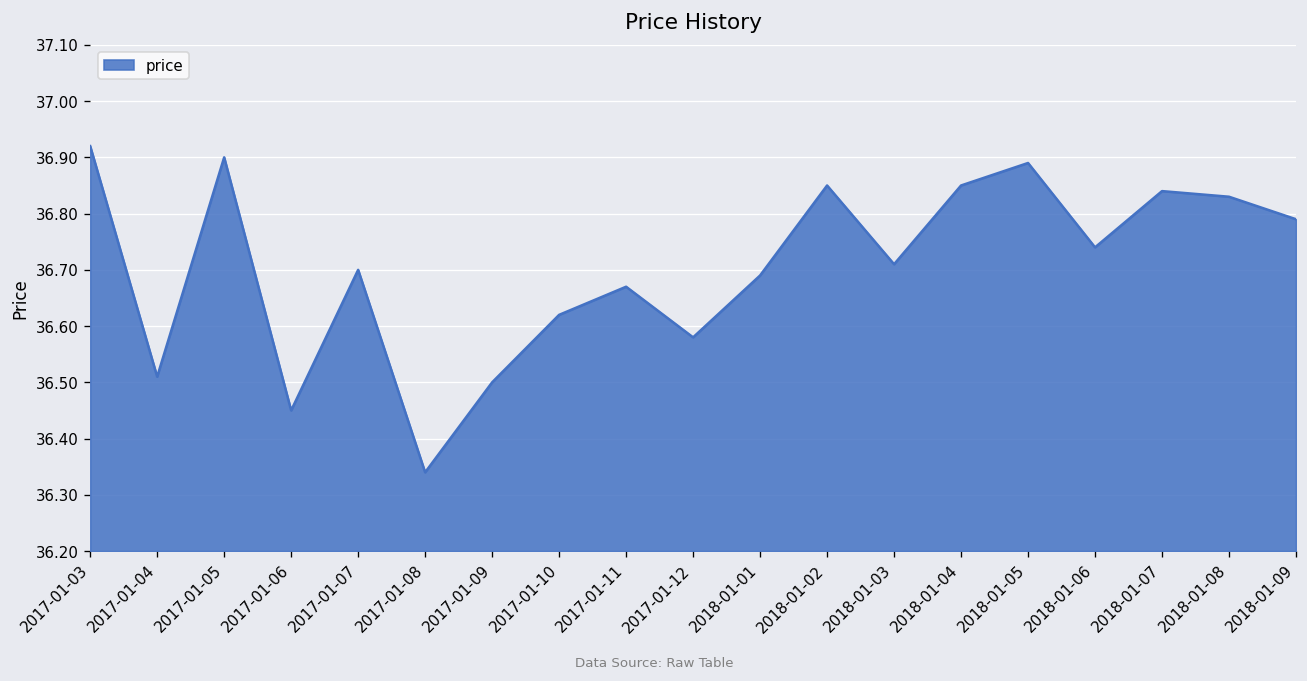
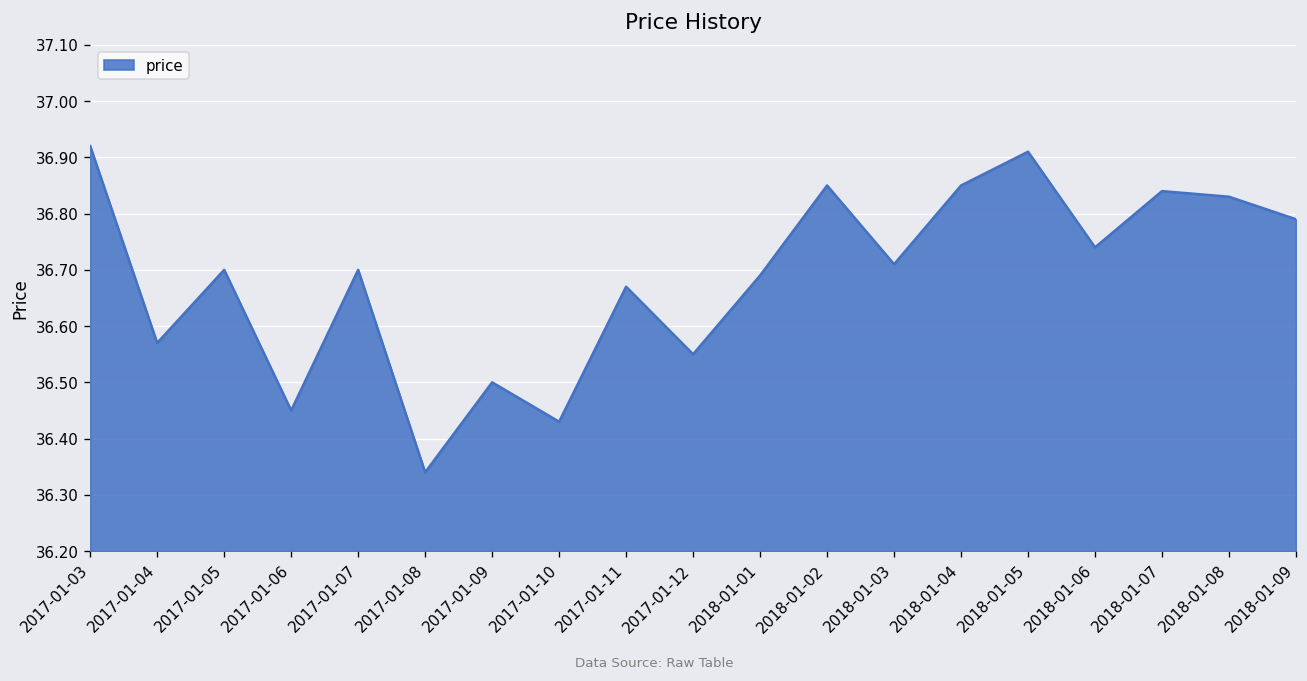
  {
    "2017-01-03": 36.92,
-   "2017-01-04": 36.51,
-   "2017-01-05": 36.9,
+   "2017-01-04": 36.57,
+   "2017-01-05": 36.7,
    "2017-01-06": 36.45,
    "2017-01-07": 36.70,
    "2017-01-08": 36.34,
    "2017-01-09": 36.50,
-   "2017-01-10": 36.62,
+   "2017-01-10": 36.43,
    "2017-01-11": 36.67,
-   "2017-01-12": 36.58,
+   "2017-01-12": 36.55,
    "2018-01-01": 36.69,
    "2018-01-02": 36.85,
    "2018-01-03": 36.71,
    "2018-01-04": 36.85,
-   "2018-01-05": 36.89,
+   "2018-01-05": 36.91,
    "2018-01-06": 36.74,
    "2018-01-07": 36.84,
    "2018-01-08": 36.83,
    "2018-01-09": 36.79
  }
